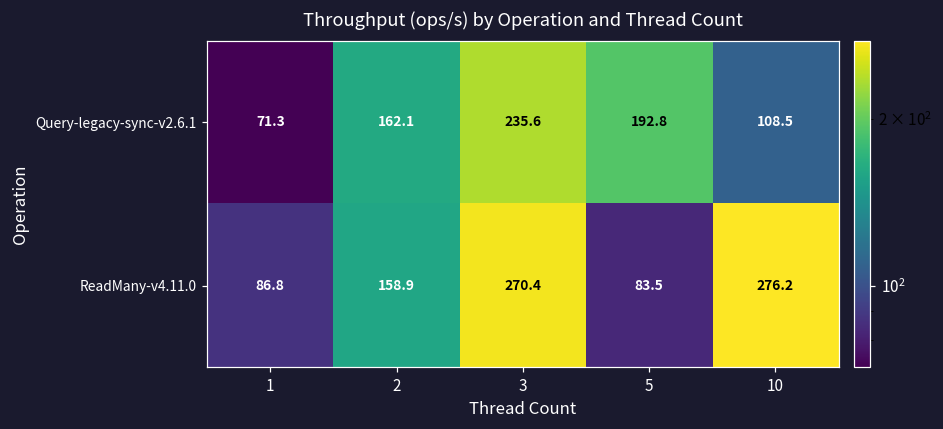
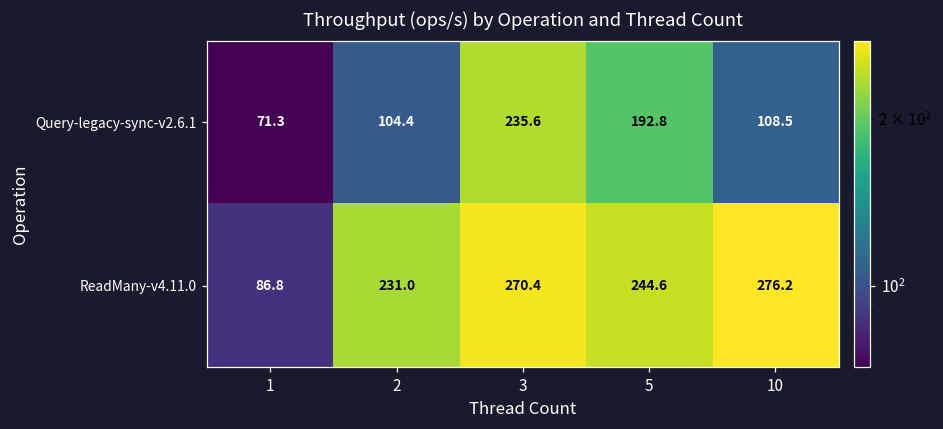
  {
    "Query-legacy-sync-v2.6.1": {
      "1": 71.3,
-     "2": 162.1,
+     "2": 104.4,
      "3": 235.6,
      "5": 192.8,
      "10": 108.5
    },
    "ReadMany-v4.11.0": {
      "1": 86.8,
-     "2": 158.9,
+     "2": 231.0,
      "3": 270.4,
-     "5": 83.5,
+     "5": 244.6,
      "10": 276.2
    }
  }
